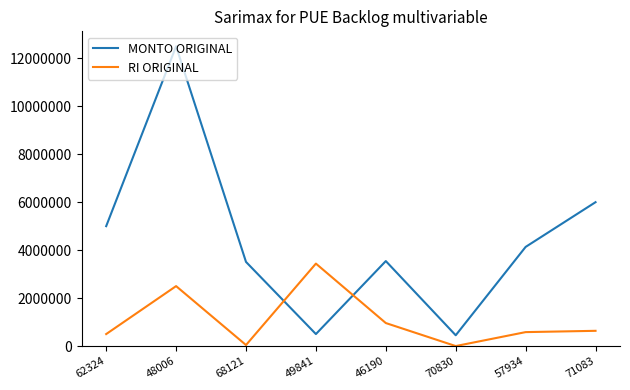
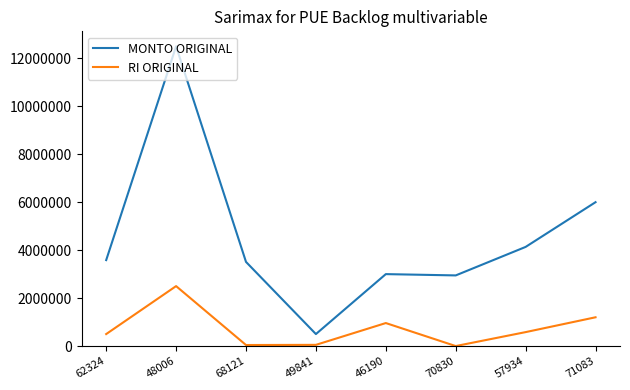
  {
    "MONTO ORIGINAL": {
-     "62324": 5000000,
+     "62324": 3600000,
      "68121": 3500000,
      "49841": 500000,
-     "46190": 3500000,
-     "70830": 500000,
+     "46190": 3000000,
+     "70830": 2900000,
      "57934": 4100000,
      "71083": 6000000
    },
    "RI ORIGINAL": {
      "62324": 500000,
      "48006": 2500000,
      "68121": 0,
-     "49841": 3400000,
+     "49841": 100000,
      "46190": 1000000,
      "70830": 0,
      "57934": 600000,
-     "71083": 600000
+     "71083": 1200000
    }
  }
